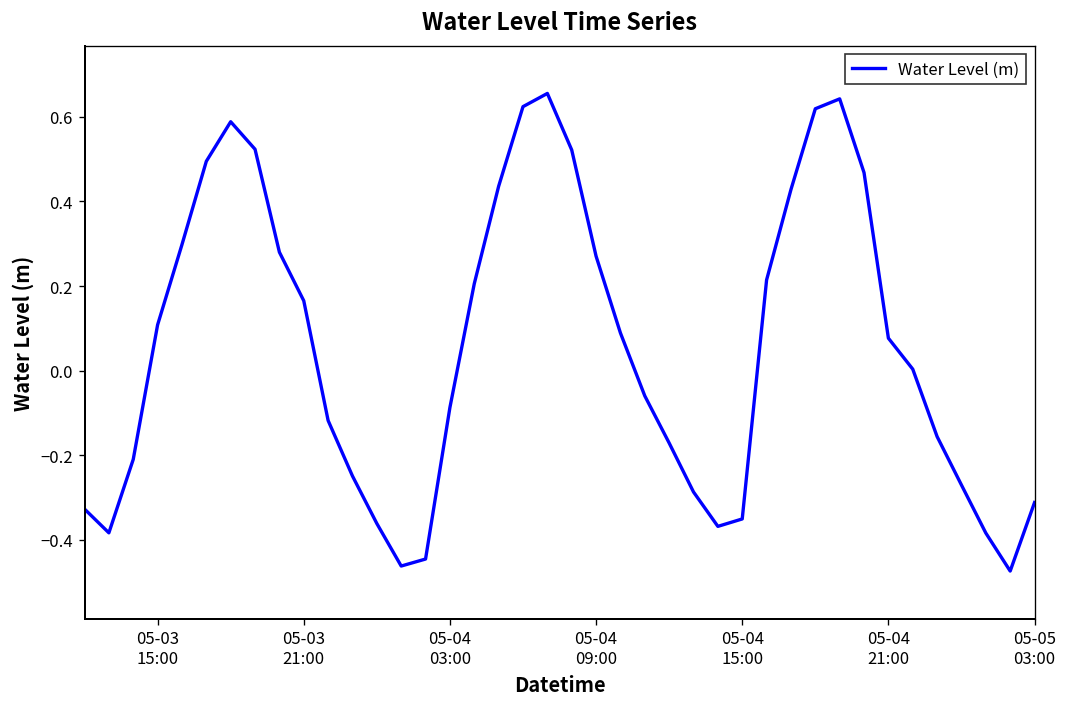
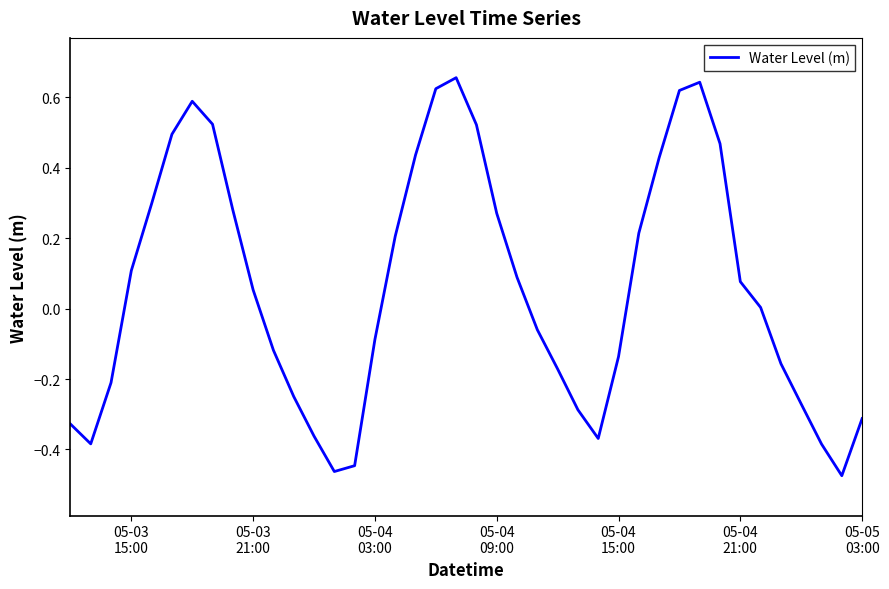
  {
    "05-03 15:00": 0.11,
-   "05-03 21:00": 0.17,
+   "05-03 21:00": 0.05,
    "05-04 03:00": -0.09,
    "05-04 09:00": 0.27,
-   "05-04 15:00": -0.35,
+   "05-04 15:00": -0.14,
    "05-04 21:00": 0.08,
    "05-05 03:00": -0.31
  }
